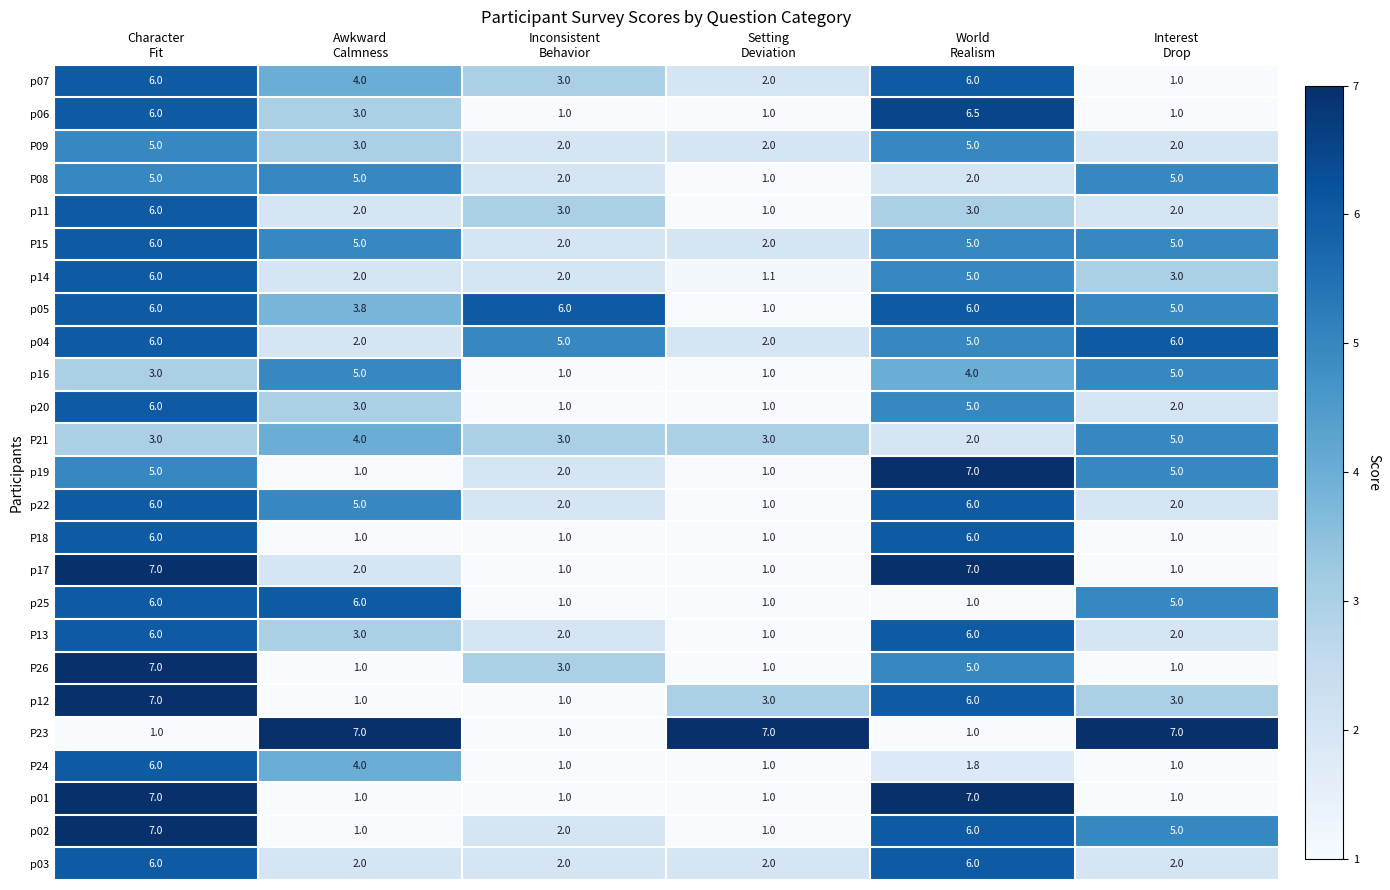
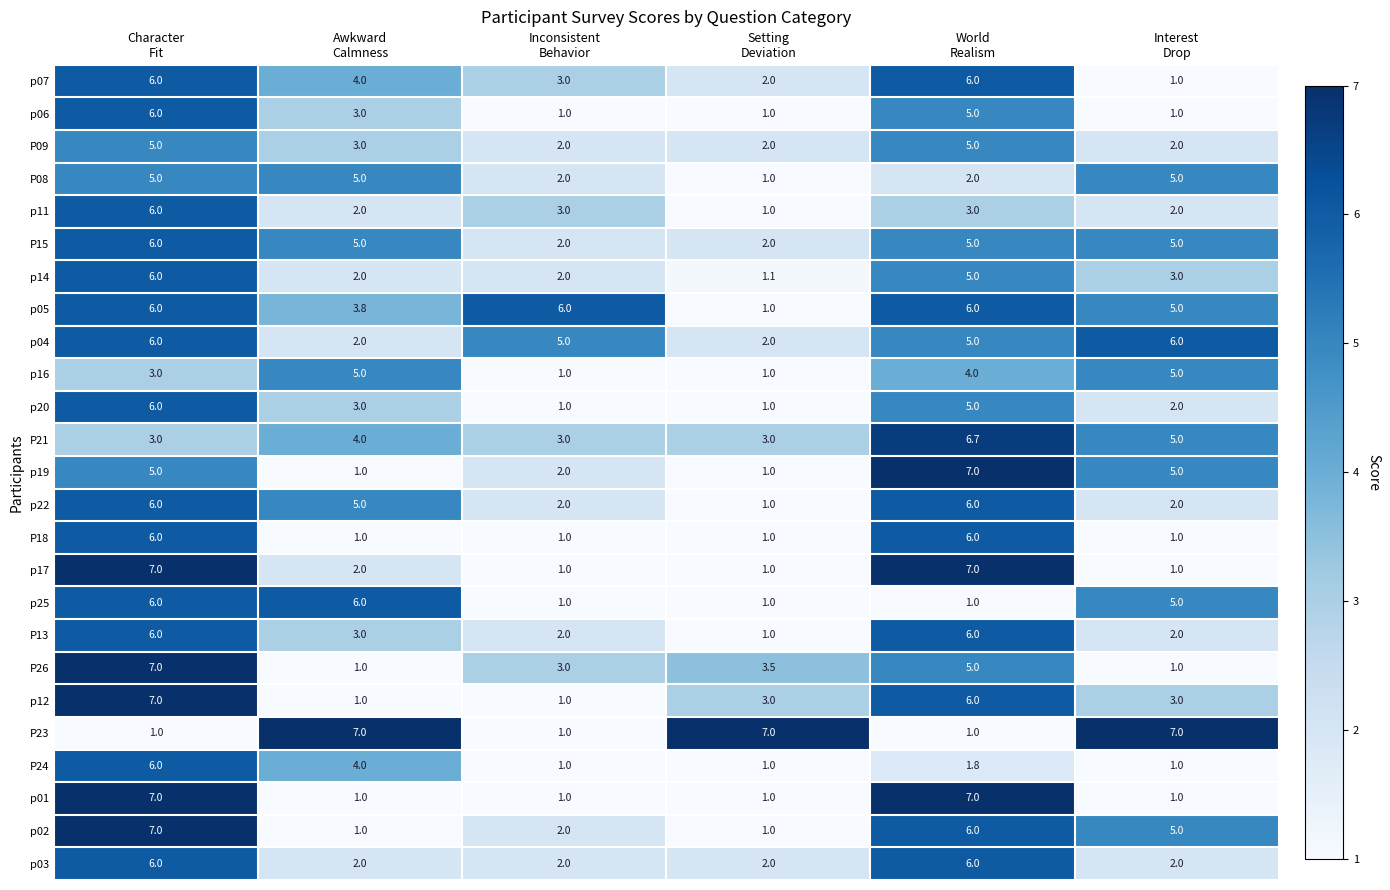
  {
    "p07": {
      "Character Fit": 6.0,
      "Awkward Calmness": 4.0,
      "Inconsistent Behavior": 3.0,
      "Setting Deviation": 2.0,
      "World Realism": 6.0,
      "Interest Drop": 1.0
    },
    "p06": {
      "Character Fit": 6.0,
      "Awkward Calmness": 3.0,
      "Inconsistent Behavior": 1.0,
      "Setting Deviation": 1.0,
-     "World Realism": 6.5,
+     "World Realism": 5.0,
      "Interest Drop": 1.0
    },
    "P09": {
      "Character Fit": 5.0,
      "Awkward Calmness": 3.0,
      "Inconsistent Behavior": 2.0,
      "Setting Deviation": 2.0,
      "World Realism": 5.0,
      "Interest Drop": 2.0
    },
    "P08": {
      "Character Fit": 5.0,
      "Awkward Calmness": 5.0,
      "Inconsistent Behavior": 2.0,
      "Setting Deviation": 1.0,
      "World Realism": 2.0,
      "Interest Drop": 5.0
    },
    "p11": {
      "Character Fit": 6.0,
      "Awkward Calmness": 2.0,
      "Inconsistent Behavior": 3.0,
      "Setting Deviation": 1.0,
      "World Realism": 3.0,
      "Interest Drop": 2.0
    },
    "P15": {
      "Character Fit": 6.0,
      "Awkward Calmness": 5.0,
      "Inconsistent Behavior": 2.0,
      "Setting Deviation": 2.0,
      "World Realism": 5.0,
      "Interest Drop": 5.0
    },
    "p14": {
      "Character Fit": 6.0,
      "Awkward Calmness": 2.0,
      "Inconsistent Behavior": 2.0,
      "Setting Deviation": 1.1,
      "World Realism": 5.0,
      "Interest Drop": 3.0
    },
    "p05": {
      "Character Fit": 6.0,
      "Awkward Calmness": 3.8,
      "Inconsistent Behavior": 6.0,
      "Setting Deviation": 1.0,
      "World Realism": 6.0,
      "Interest Drop": 5.0
    },
    "p04": {
      "Character Fit": 6.0,
      "Awkward Calmness": 2.0,
      "Inconsistent Behavior": 5.0,
      "Setting Deviation": 2.0,
      "World Realism": 5.0,
      "Interest Drop": 6.0
    },
    "p16": {
      "Character Fit": 3.0,
      "Awkward Calmness": 5.0,
      "Inconsistent Behavior": 1.0,
      "Setting Deviation": 1.0,
      "World Realism": 4.0,
      "Interest Drop": 5.0
    },
    "p20": {
      "Character Fit": 6.0,
      "Awkward Calmness": 3.0,
      "Inconsistent Behavior": 1.0,
      "Setting Deviation": 1.0,
      "World Realism": 5.0,
      "Interest Drop": 2.0
    },
    "P21": {
      "Character Fit": 3.0,
      "Awkward Calmness": 4.0,
      "Inconsistent Behavior": 3.0,
      "Setting Deviation": 3.0,
-     "World Realism": 2.0,
+     "World Realism": 6.7,
      "Interest Drop": 5.0
    },
    "p19": {
      "Character Fit": 5.0,
      "Awkward Calmness": 1.0,
      "Inconsistent Behavior": 2.0,
      "Setting Deviation": 1.0,
      "World Realism": 7.0,
      "Interest Drop": 5.0
    },
    "p22": {
      "Character Fit": 6.0,
      "Awkward Calmness": 5.0,
      "Inconsistent Behavior": 2.0,
      "Setting Deviation": 1.0,
      "World Realism": 6.0,
      "Interest Drop": 2.0
    },
    "P18": {
      "Character Fit": 6.0,
      "Awkward Calmness": 1.0,
      "Inconsistent Behavior": 1.0,
      "Setting Deviation": 1.0,
      "World Realism": 6.0,
      "Interest Drop": 1.0
    },
    "p17": {
      "Character Fit": 7.0,
      "Awkward Calmness": 2.0,
      "Inconsistent Behavior": 1.0,
      "Setting Deviation": 1.0,
      "World Realism": 7.0,
      "Interest Drop": 1.0
    },
    "p25": {
      "Character Fit": 6.0,
      "Awkward Calmness": 6.0,
      "Inconsistent Behavior": 1.0,
      "Setting Deviation": 1.0,
      "World Realism": 1.0,
      "Interest Drop": 5.0
    },
    "P13": {
      "Character Fit": 6.0,
      "Awkward Calmness": 3.0,
      "Inconsistent Behavior": 2.0,
      "Setting Deviation": 1.0,
      "World Realism": 6.0,
      "Interest Drop": 2.0
    },
    "P26": {
      "Character Fit": 7.0,
      "Awkward Calmness": 1.0,
      "Inconsistent Behavior": 3.0,
-     "Setting Deviation": 1.0,
+     "Setting Deviation": 3.5,
      "World Realism": 5.0,
      "Interest Drop": 1.0
    },
    "p12": {
      "Character Fit": 7.0,
      "Awkward Calmness": 1.0,
      "Inconsistent Behavior": 1.0,
      "Setting Deviation": 3.0,
      "World Realism": 6.0,
      "Interest Drop": 3.0
    },
    "P23": {
      "Character Fit": 1.0,
      "Awkward Calmness": 7.0,
      "Inconsistent Behavior": 1.0,
      "Setting Deviation": 7.0,
      "World Realism": 1.0,
      "Interest Drop": 7.0
    },
    "P24": {
      "Character Fit": 6.0,
      "Awkward Calmness": 4.0,
      "Inconsistent Behavior": 1.0,
      "Setting Deviation": 1.0,
      "World Realism": 1.8,
      "Interest Drop": 1.0
    },
    "p01": {
      "Character Fit": 7.0,
      "Awkward Calmness": 1.0,
      "Inconsistent Behavior": 1.0,
      "Setting Deviation": 1.0,
      "World Realism": 7.0,
      "Interest Drop": 1.0
    },
    "p02": {
      "Character Fit": 7.0,
      "Awkward Calmness": 1.0,
      "Inconsistent Behavior": 2.0,
      "Setting Deviation": 1.0,
      "World Realism": 6.0,
      "Interest Drop": 5.0
    },
    "p03": {
      "Character Fit": 6.0,
      "Awkward Calmness": 2.0,
      "Inconsistent Behavior": 2.0,
      "Setting Deviation": 2.0,
      "World Realism": 6.0,
      "Interest Drop": 2.0
    }
  }
